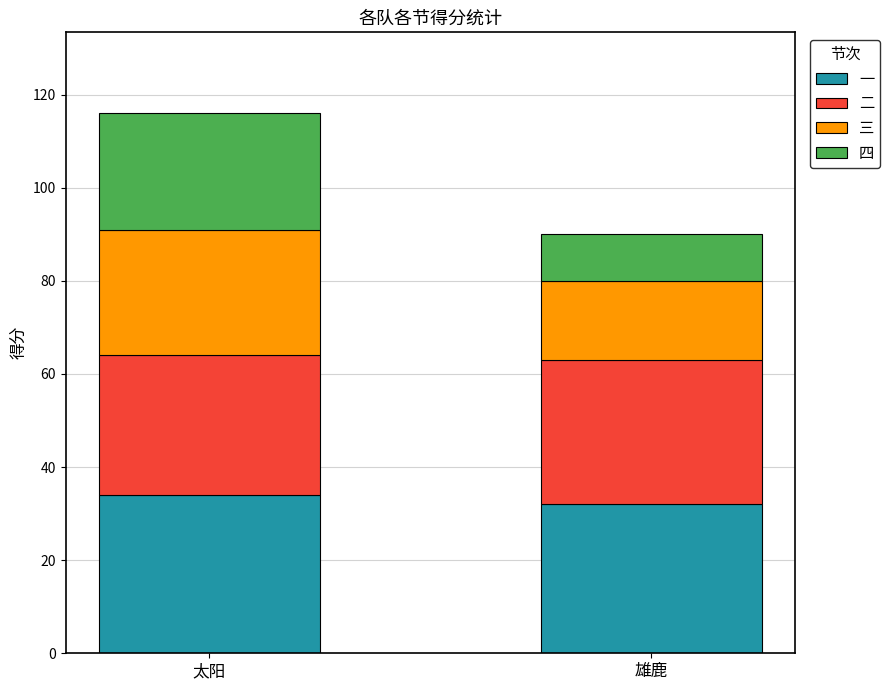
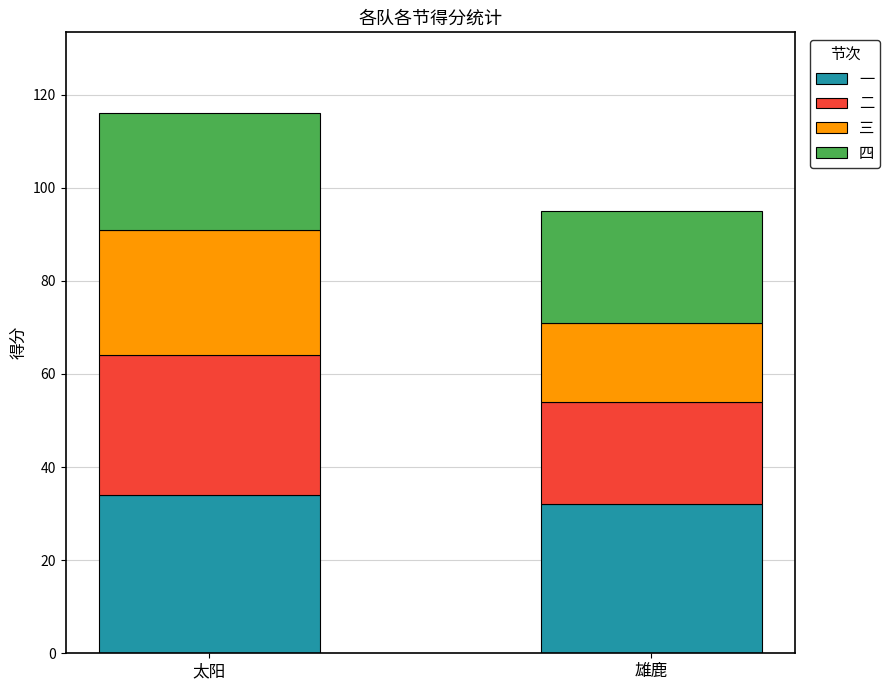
  {
    "一": {
      "太阳": 34,
      "雄鹿": 32
    },
    "二": {
      "太阳": 30,
-     "雄鹿": 31
+     "雄鹿": 22
    },
    "三": {
      "太阳": 27,
      "雄鹿": 17
    },
    "四": {
      "太阳": 25,
-     "雄鹿": 10
+     "雄鹿": 24
    }
  }
